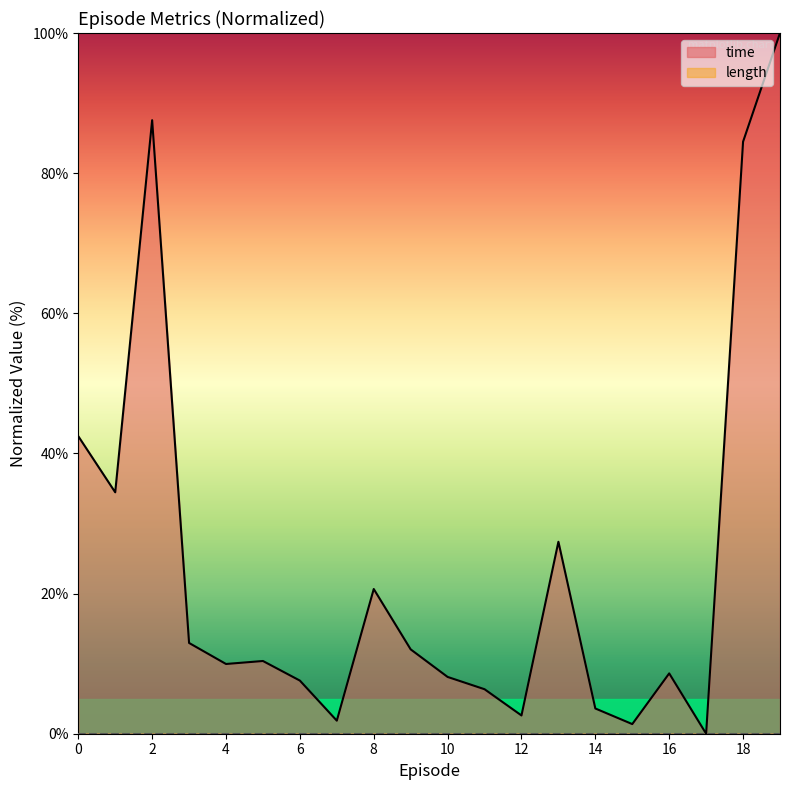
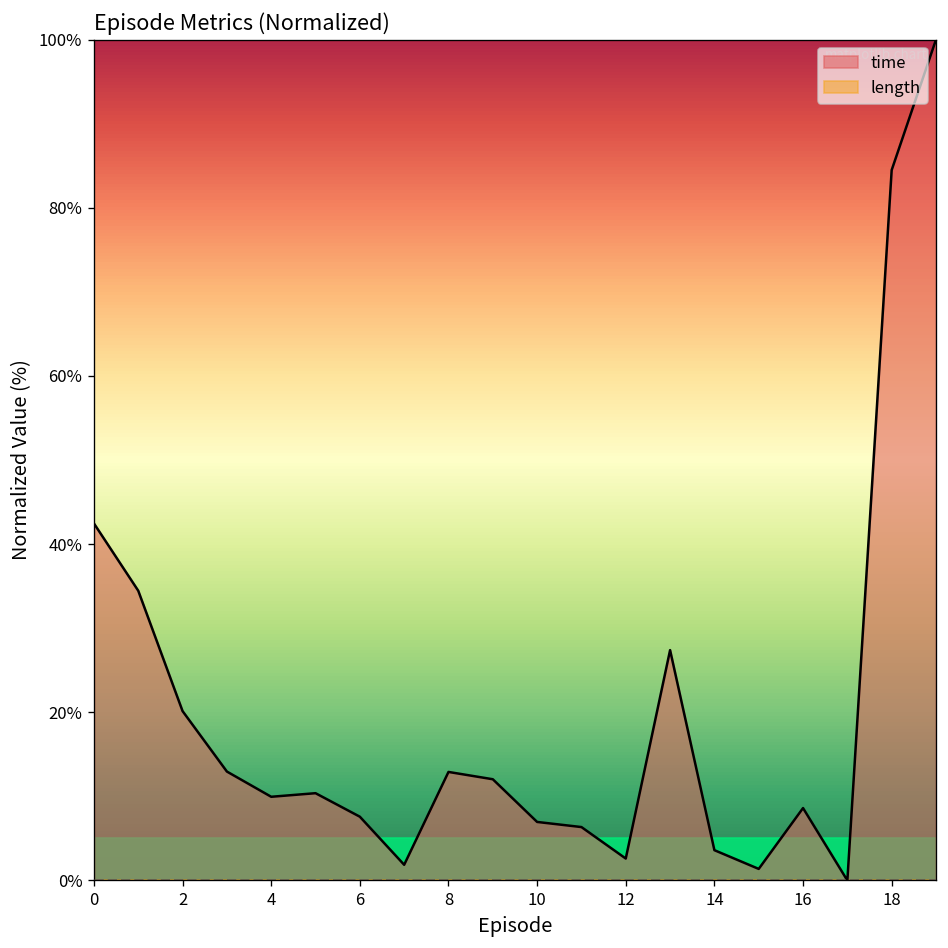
  {
    "time": {
      "0": "42%",
-     "2": "88%",
+     "2": "20%",
      "4": "10%",
      "6": "8%",
-     "8": "21%",
-     "10": "8%",
+     "8": "13%",
+     "10": "7%",
      "16": "9%",
      "18": "84%"
    }
  }
